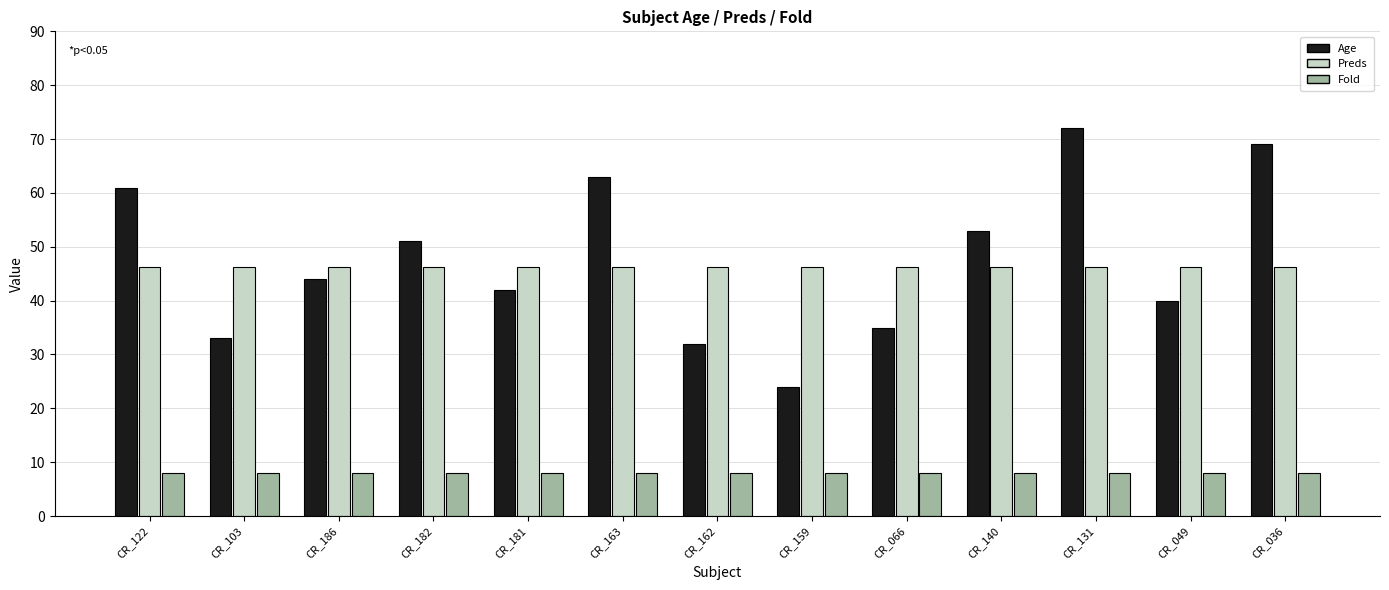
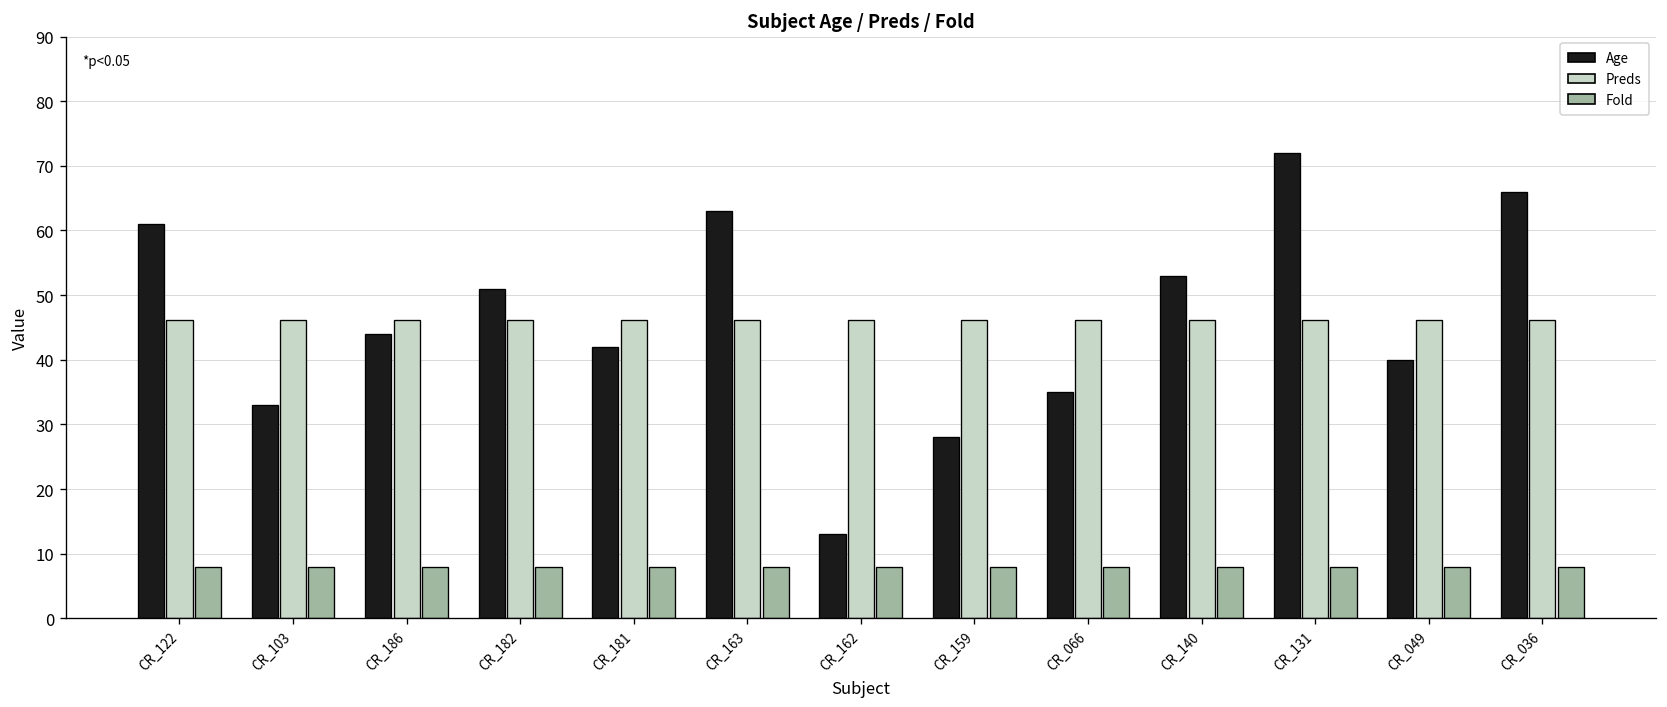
  {
    "Age": {
      "CR_122": 61,
      "CR_103": 33,
      "CR_186": 44,
      "CR_182": 51,
      "CR_181": 42,
      "CR_163": 63,
-     "CR_162": 32,
-     "CR_159": 24,
+     "CR_162": 13,
+     "CR_159": 28,
      "CR_066": 35,
      "CR_140": 53,
      "CR_131": 72,
      "CR_049": 40,
-     "CR_036": 69
+     "CR_036": 66
    },
    "Preds": {
      "CR_122": 46,
      "CR_103": 46,
      "CR_186": 46,
      "CR_182": 46,
      "CR_181": 46,
      "CR_163": 46,
      "CR_162": 46,
      "CR_159": 46,
      "CR_066": 46,
      "CR_140": 46,
      "CR_131": 46,
      "CR_049": 46,
      "CR_036": 46
    },
    "Fold": {
      "CR_122": 8,
      "CR_103": 8,
      "CR_186": 8,
      "CR_182": 8,
      "CR_181": 8,
      "CR_163": 8,
      "CR_162": 8,
      "CR_159": 8,
      "CR_066": 8,
      "CR_140": 8,
      "CR_131": 8,
      "CR_049": 8,
      "CR_036": 8
    }
  }
